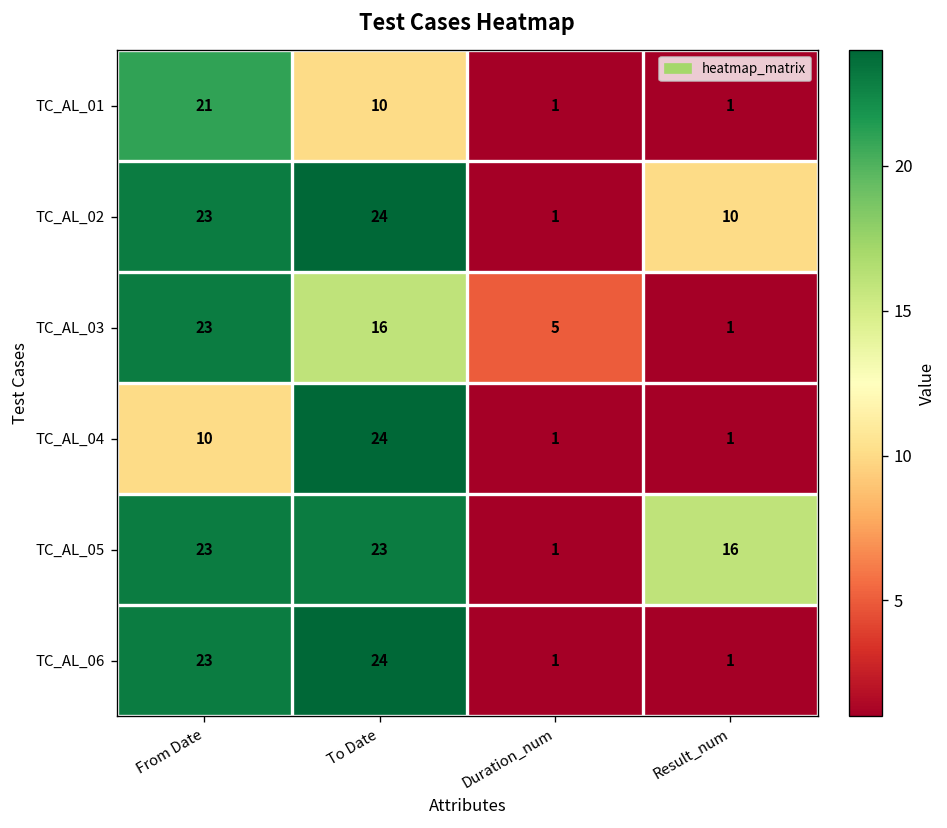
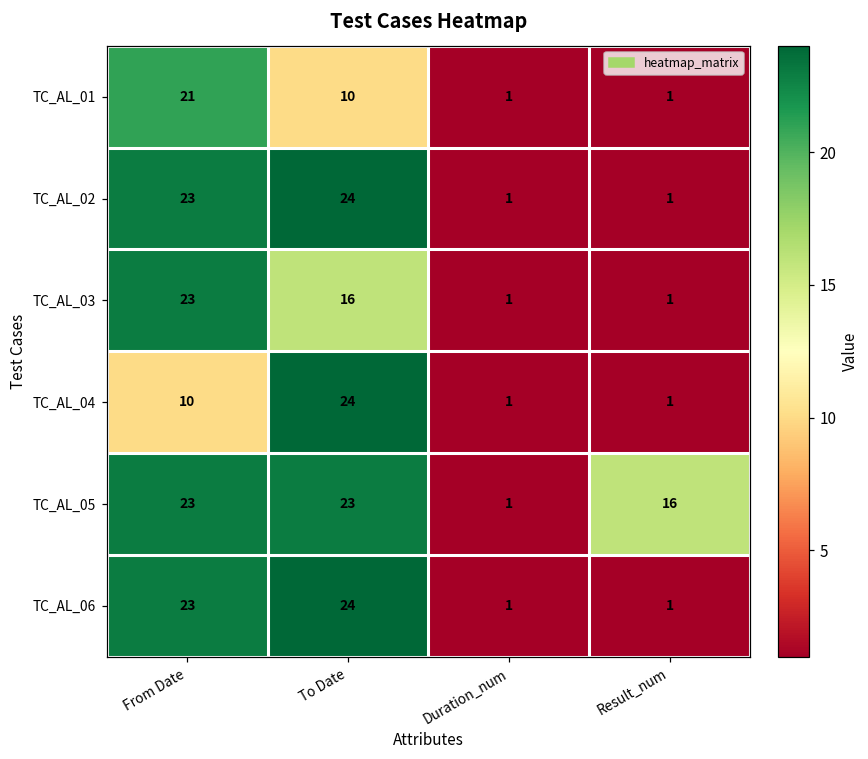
  {
    "TC_AL_01": {
      "From Date": 21,
      "To Date": 10,
      "Duration_num": 1,
      "Result_num": 1
    },
    "TC_AL_02": {
      "From Date": 23,
      "To Date": 24,
      "Duration_num": 1,
-     "Result_num": 10
+     "Result_num": 1
    },
    "TC_AL_03": {
      "From Date": 23,
      "To Date": 16,
-     "Duration_num": 5,
+     "Duration_num": 1,
      "Result_num": 1
    },
    "TC_AL_04": {
      "From Date": 10,
      "To Date": 24,
      "Duration_num": 1,
      "Result_num": 1
    },
    "TC_AL_05": {
      "From Date": 23,
      "To Date": 23,
      "Duration_num": 1,
      "Result_num": 16
    },
    "TC_AL_06": {
      "From Date": 23,
      "To Date": 24,
      "Duration_num": 1,
      "Result_num": 1
    }
  }
